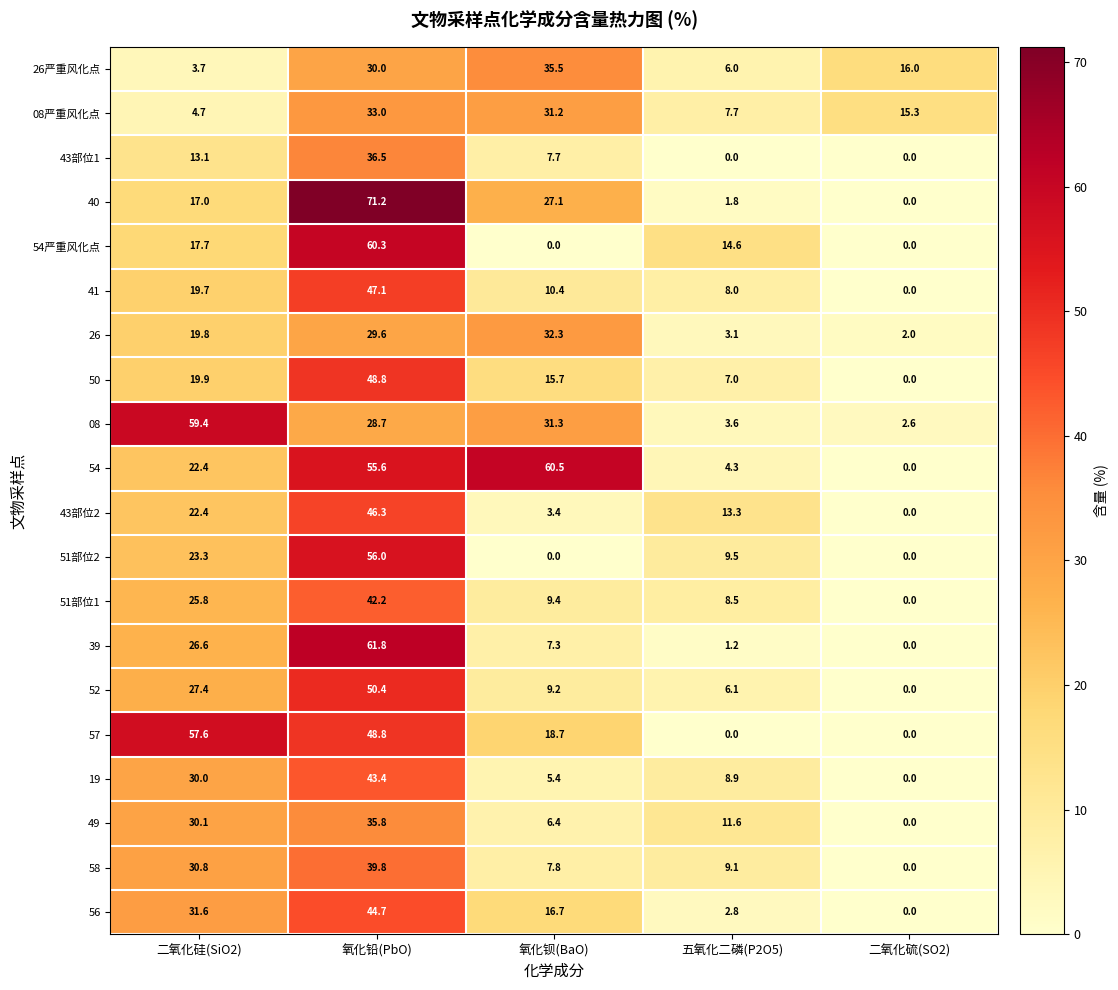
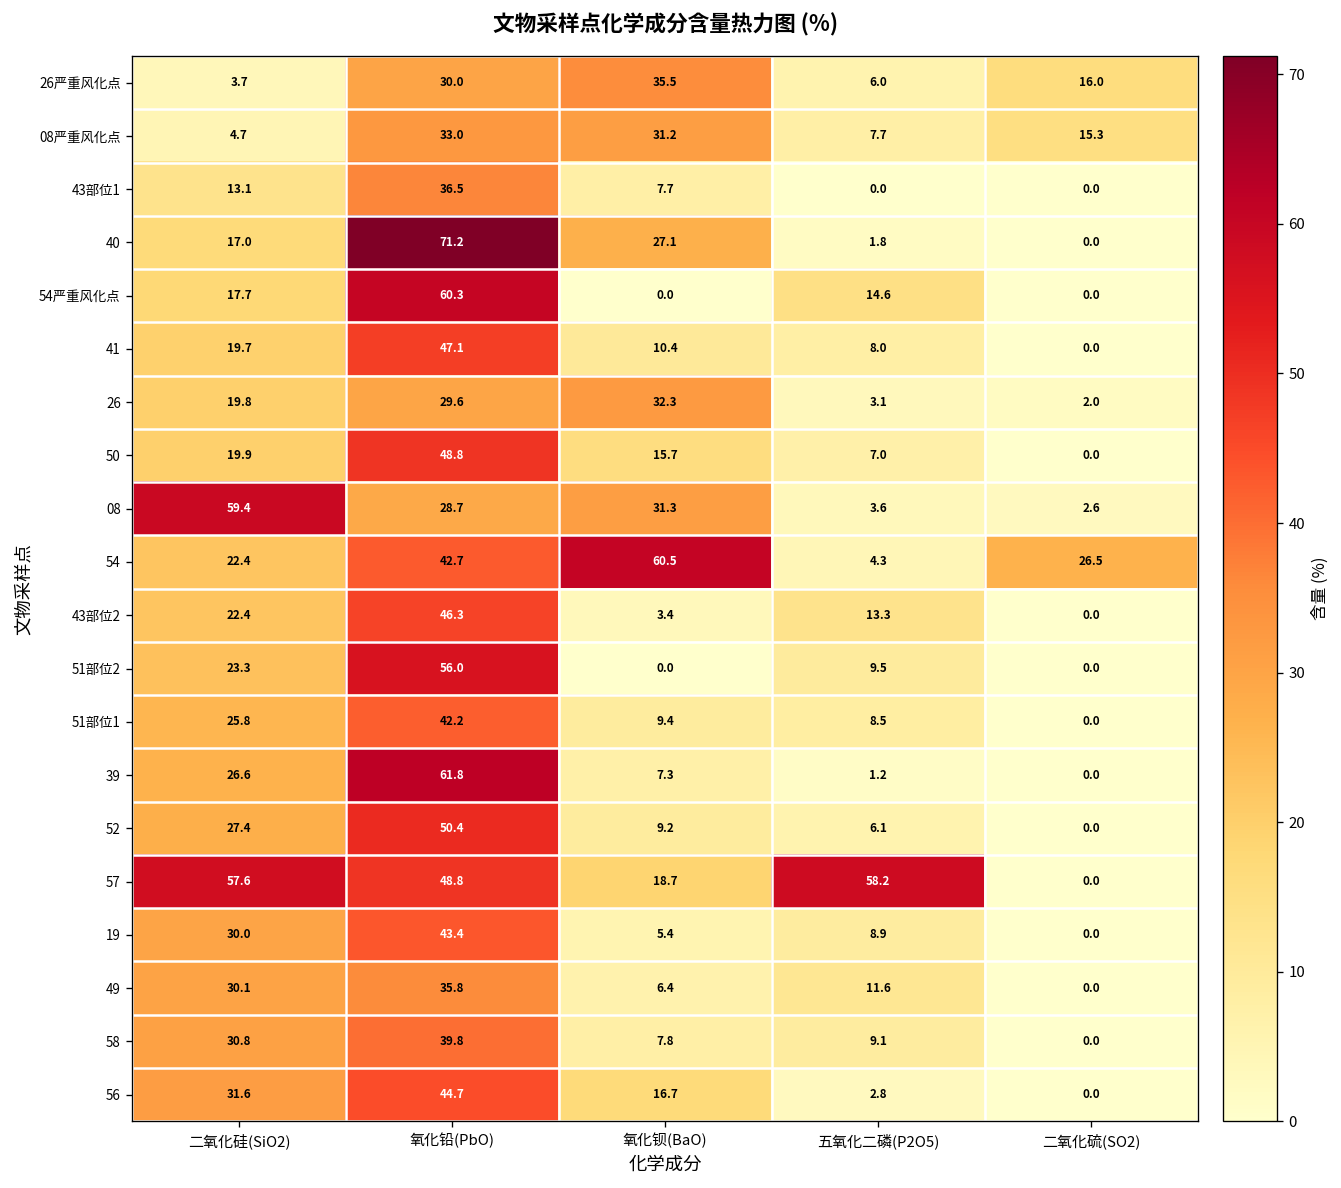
  {
    "26严重风化点": {
      "二氧化硅(SiO2)": 3.7,
      "氧化铅(PbO)": 30.0,
      "氧化钡(BaO)": 35.5,
      "五氧化二磷(P2O5)": 6.0,
      "二氧化硫(SO2)": 16.0
    },
    "08严重风化点": {
      "二氧化硅(SiO2)": 4.7,
      "氧化铅(PbO)": 33.0,
      "氧化钡(BaO)": 31.2,
      "五氧化二磷(P2O5)": 7.7,
      "二氧化硫(SO2)": 15.3
    },
    "43部位1": {
      "二氧化硅(SiO2)": 13.1,
      "氧化铅(PbO)": 36.5,
      "氧化钡(BaO)": 7.7,
      "五氧化二磷(P2O5)": 0.0,
      "二氧化硫(SO2)": 0.0
    },
    "40": {
      "二氧化硅(SiO2)": 17.0,
      "氧化铅(PbO)": 71.2,
      "氧化钡(BaO)": 27.1,
      "五氧化二磷(P2O5)": 1.8,
      "二氧化硫(SO2)": 0.0
    },
    "54严重风化点": {
      "二氧化硅(SiO2)": 17.7,
      "氧化铅(PbO)": 60.3,
      "氧化钡(BaO)": 0.0,
      "五氧化二磷(P2O5)": 14.6,
      "二氧化硫(SO2)": 0.0
    },
    "41": {
      "二氧化硅(SiO2)": 19.7,
      "氧化铅(PbO)": 47.1,
      "氧化钡(BaO)": 10.4,
      "五氧化二磷(P2O5)": 8.0,
      "二氧化硫(SO2)": 0.0
    },
    "26": {
      "二氧化硅(SiO2)": 19.8,
      "氧化铅(PbO)": 29.6,
      "氧化钡(BaO)": 32.3,
      "五氧化二磷(P2O5)": 3.1,
      "二氧化硫(SO2)": 2.0
    },
    "50": {
      "二氧化硅(SiO2)": 19.9,
      "氧化铅(PbO)": 48.8,
      "氧化钡(BaO)": 15.7,
      "五氧化二磷(P2O5)": 7.0,
      "二氧化硫(SO2)": 0.0
    },
    "08": {
      "二氧化硅(SiO2)": 59.4,
      "氧化铅(PbO)": 28.7,
      "氧化钡(BaO)": 31.3,
      "五氧化二磷(P2O5)": 3.6,
      "二氧化硫(SO2)": 2.6
    },
    "54": {
      "二氧化硅(SiO2)": 22.4,
-     "氧化铅(PbO)": 55.6,
+     "氧化铅(PbO)": 42.7,
      "氧化钡(BaO)": 60.5,
      "五氧化二磷(P2O5)": 4.3,
-     "二氧化硫(SO2)": 0.0
+     "二氧化硫(SO2)": 26.5
    },
    "43部位2": {
      "二氧化硅(SiO2)": 22.4,
      "氧化铅(PbO)": 46.3,
      "氧化钡(BaO)": 3.4,
      "五氧化二磷(P2O5)": 13.3,
      "二氧化硫(SO2)": 0.0
    },
    "51部位2": {
      "二氧化硅(SiO2)": 23.3,
      "氧化铅(PbO)": 56.0,
      "氧化钡(BaO)": 0.0,
      "五氧化二磷(P2O5)": 9.5,
      "二氧化硫(SO2)": 0.0
    },
    "51部位1": {
      "二氧化硅(SiO2)": 25.8,
      "氧化铅(PbO)": 42.2,
      "氧化钡(BaO)": 9.4,
      "五氧化二磷(P2O5)": 8.5,
      "二氧化硫(SO2)": 0.0
    },
    "39": {
      "二氧化硅(SiO2)": 26.6,
      "氧化铅(PbO)": 61.8,
      "氧化钡(BaO)": 7.3,
      "五氧化二磷(P2O5)": 1.2,
      "二氧化硫(SO2)": 0.0
    },
    "52": {
      "二氧化硅(SiO2)": 27.4,
      "氧化铅(PbO)": 50.4,
      "氧化钡(BaO)": 9.2,
      "五氧化二磷(P2O5)": 6.1,
      "二氧化硫(SO2)": 0.0
    },
    "57": {
      "二氧化硅(SiO2)": 57.6,
      "氧化铅(PbO)": 48.8,
      "氧化钡(BaO)": 18.7,
-     "五氧化二磷(P2O5)": 0.0,
+     "五氧化二磷(P2O5)": 58.2,
      "二氧化硫(SO2)": 0.0
    },
    "19": {
      "二氧化硅(SiO2)": 30.0,
      "氧化铅(PbO)": 43.4,
      "氧化钡(BaO)": 5.4,
      "五氧化二磷(P2O5)": 8.9,
      "二氧化硫(SO2)": 0.0
    },
    "49": {
      "二氧化硅(SiO2)": 30.1,
      "氧化铅(PbO)": 35.8,
      "氧化钡(BaO)": 6.4,
      "五氧化二磷(P2O5)": 11.6,
      "二氧化硫(SO2)": 0.0
    },
    "58": {
      "二氧化硅(SiO2)": 30.8,
      "氧化铅(PbO)": 39.8,
      "氧化钡(BaO)": 7.8,
      "五氧化二磷(P2O5)": 9.1,
      "二氧化硫(SO2)": 0.0
    },
    "56": {
      "二氧化硅(SiO2)": 31.6,
      "氧化铅(PbO)": 44.7,
      "氧化钡(BaO)": 16.7,
      "五氧化二磷(P2O5)": 2.8,
      "二氧化硫(SO2)": 0.0
    }
  }
